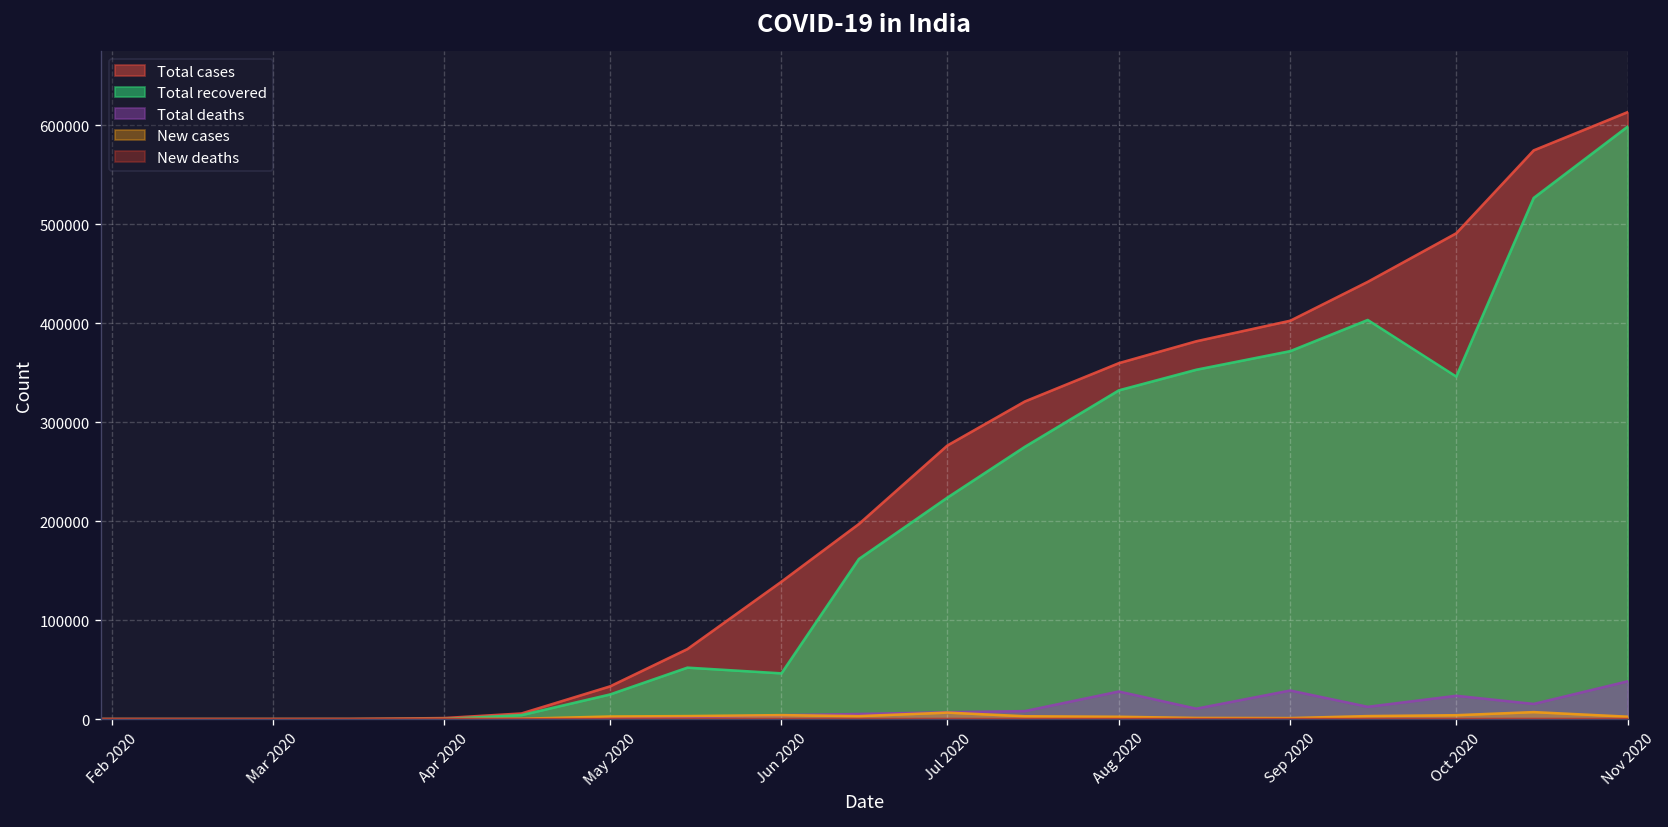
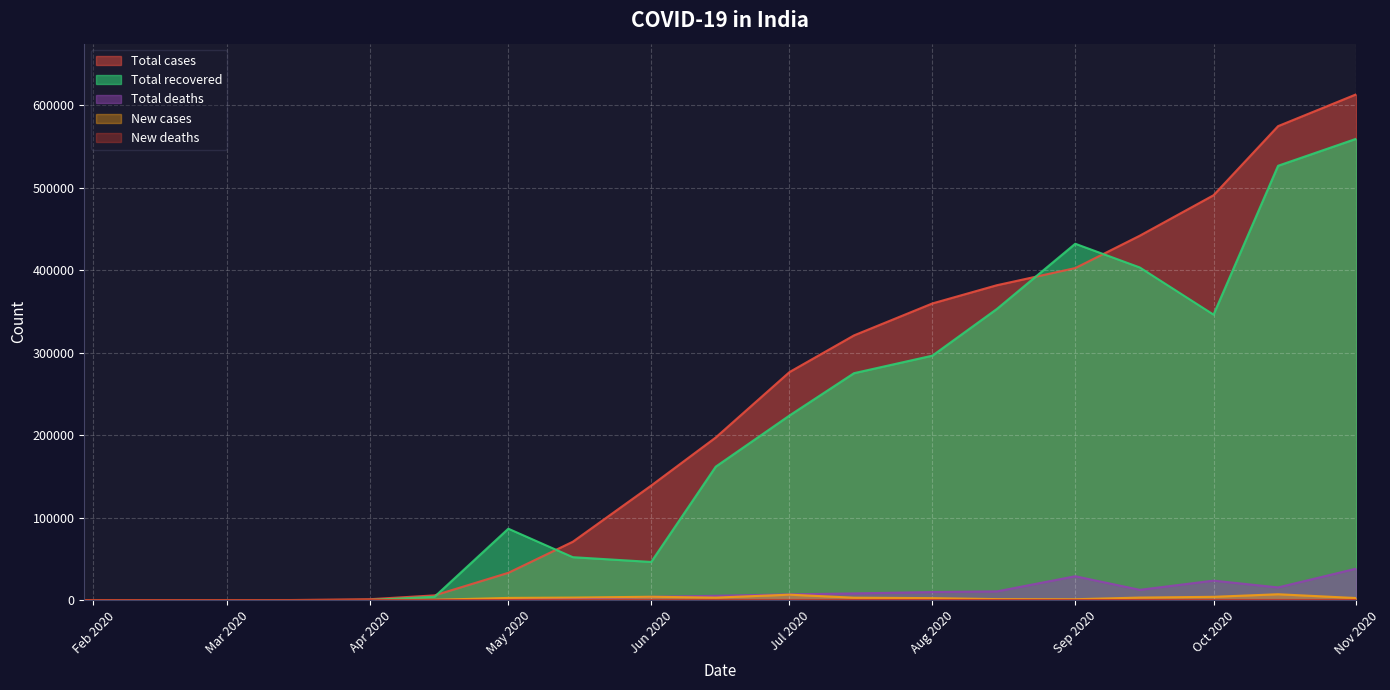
  {
    "Total recovered": {
-     "May 2020": 20000,
+     "May 2020": 90000,
      "Jun 2020": 50000,
      "Jul 2020": 220000,
-     "Aug 2020": 330000,
-     "Sep 2020": 370000,
+     "Aug 2020": 300000,
+     "Sep 2020": 430000,
      "Oct 2020": 350000,
-     "Nov 2020": 600000
+     "Nov 2020": 560000
    },
    "Total deaths": {
-     "Aug 2020": 30000,
+     "Aug 2020": 10000,
      "Sep 2020": 30000,
      "Oct 2020": 20000,
      "Nov 2020": 40000
    }
  }
